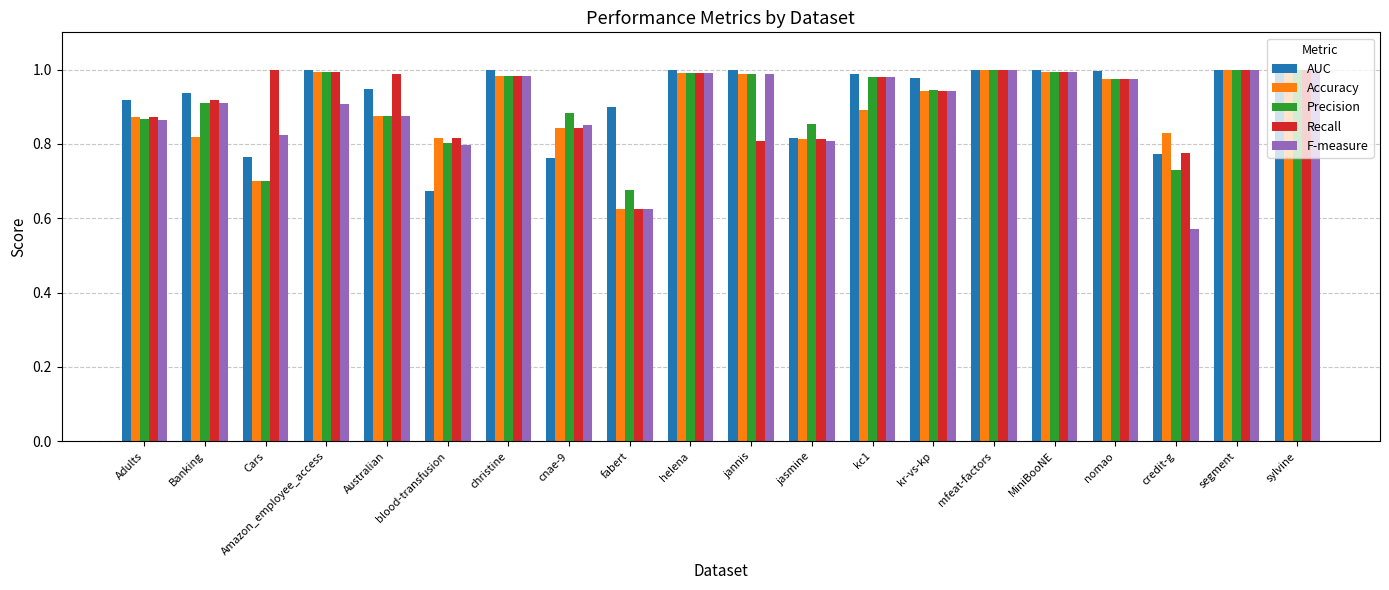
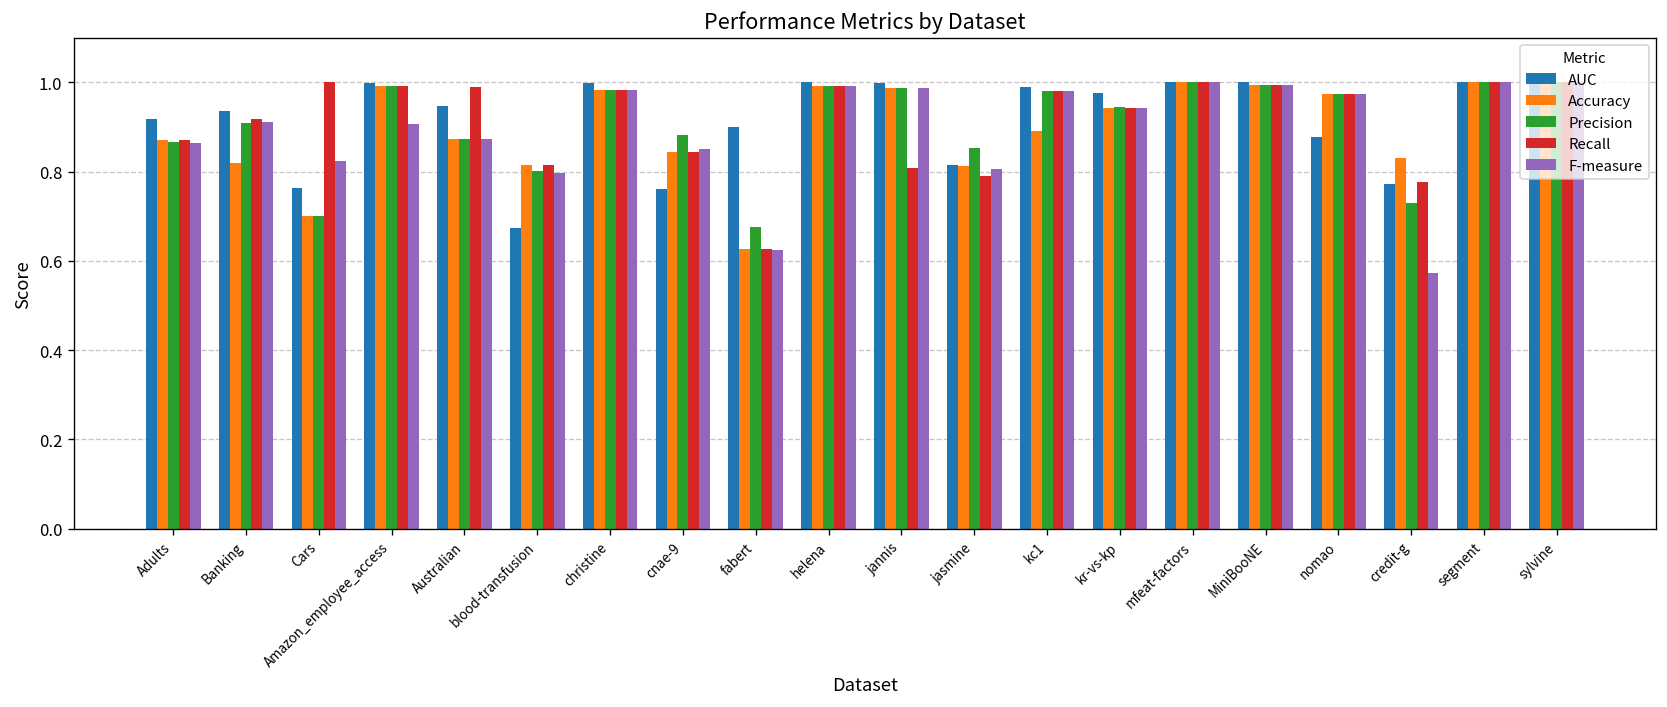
  {
    "AUC": {
      "Adults": 0.92,
      "Banking": 0.94,
      "Cars": 0.76,
      "Amazon_employee_access": 1.00,
      "Australian": 0.95,
      "blood-transfusion": 0.67,
      "christine": 1.00,
      "cnae-9": 0.76,
      "fabert": 0.90,
      "helena": 1.00,
      "jannis": 1.00,
      "jasmine": 0.82,
      "kc1": 0.99,
      "kr-vs-kp": 0.98,
      "mfeat-factors": 1.00,
      "MiniBooNE": 1.00,
-     "nomao": 1.00,
+     "nomao": 0.88,
      "credit-g": 0.77,
      "segment": 1.00
    },
    "Accuracy": {
      "Adults": 0.87,
      "Banking": 0.82,
      "Cars": 0.70,
      "Amazon_employee_access": 0.99,
      "Australian": 0.87,
      "blood-transfusion": 0.82,
      "christine": 0.98,
      "cnae-9": 0.84,
      "fabert": 0.63,
      "helena": 0.99,
      "jannis": 0.99,
      "jasmine": 0.81,
      "kc1": 0.89,
      "kr-vs-kp": 0.94,
      "mfeat-factors": 1.00,
      "MiniBooNE": 0.99,
      "nomao": 0.97,
      "credit-g": 0.83,
      "segment": 1.00
    },
    "Precision": {
      "Adults": 0.87,
      "Banking": 0.91,
      "Cars": 0.70,
      "Amazon_employee_access": 0.99,
      "Australian": 0.87,
      "blood-transfusion": 0.80,
      "christine": 0.98,
      "cnae-9": 0.88,
      "fabert": 0.68,
      "helena": 0.99,
      "jannis": 0.99,
      "jasmine": 0.85,
      "kc1": 0.98,
      "kr-vs-kp": 0.94,
      "mfeat-factors": 1.00,
      "MiniBooNE": 0.99,
      "nomao": 0.97,
      "credit-g": 0.73,
      "segment": 1.00
    },
    "Recall": {
      "Adults": 0.87,
      "Banking": 0.92,
      "Cars": 1.00,
      "Amazon_employee_access": 0.99,
      "Australian": 0.99,
      "blood-transfusion": 0.82,
      "christine": 0.98,
      "cnae-9": 0.84,
      "fabert": 0.63,
      "helena": 0.99,
      "jannis": 0.81,
-     "jasmine": 0.81,
+     "jasmine": 0.79,
      "kc1": 0.98,
      "kr-vs-kp": 0.94,
      "mfeat-factors": 1.00,
      "MiniBooNE": 0.99,
      "nomao": 0.97,
      "credit-g": 0.78,
      "segment": 1.00
    },
    "F-measure": {
      "Adults": 0.87,
      "Banking": 0.91,
      "Cars": 0.82,
      "Amazon_employee_access": 0.91,
      "Australian": 0.87,
      "blood-transfusion": 0.80,
      "christine": 0.98,
      "cnae-9": 0.85,
      "fabert": 0.63,
      "helena": 0.99,
      "jannis": 0.99,
      "jasmine": 0.81,
      "kc1": 0.98,
      "kr-vs-kp": 0.94,
      "mfeat-factors": 1.00,
      "MiniBooNE": 0.99,
      "nomao": 0.97,
      "credit-g": 0.57,
      "segment": 1.00
    }
  }
